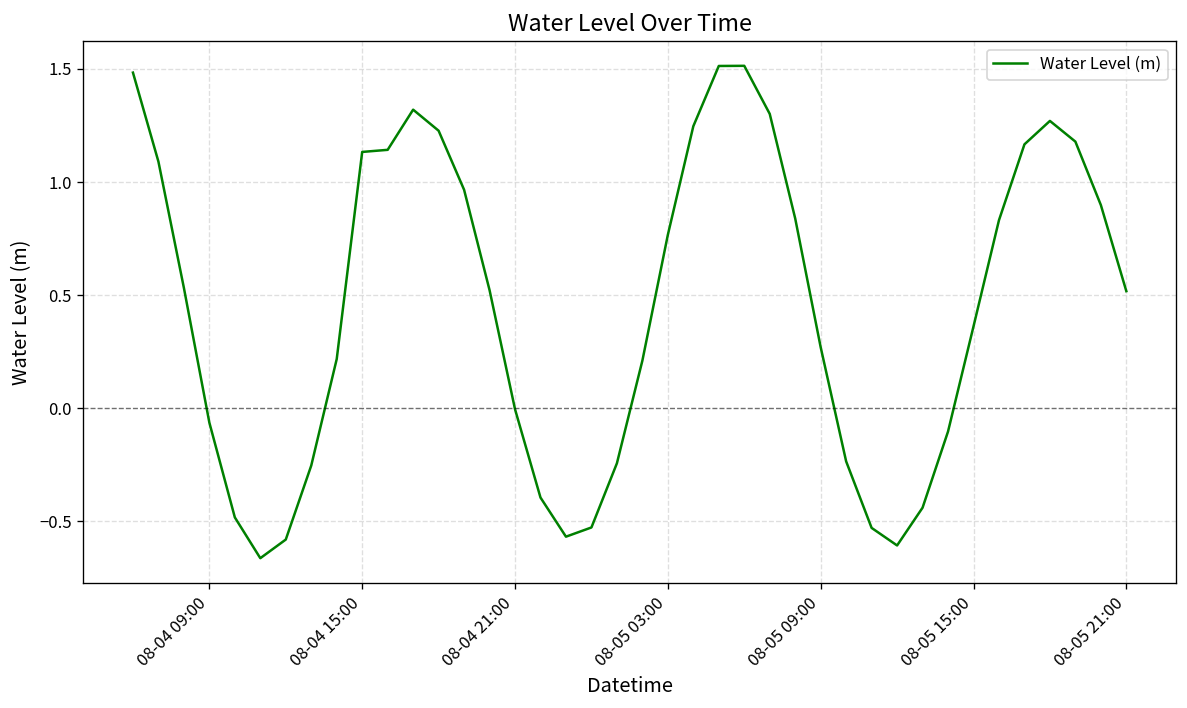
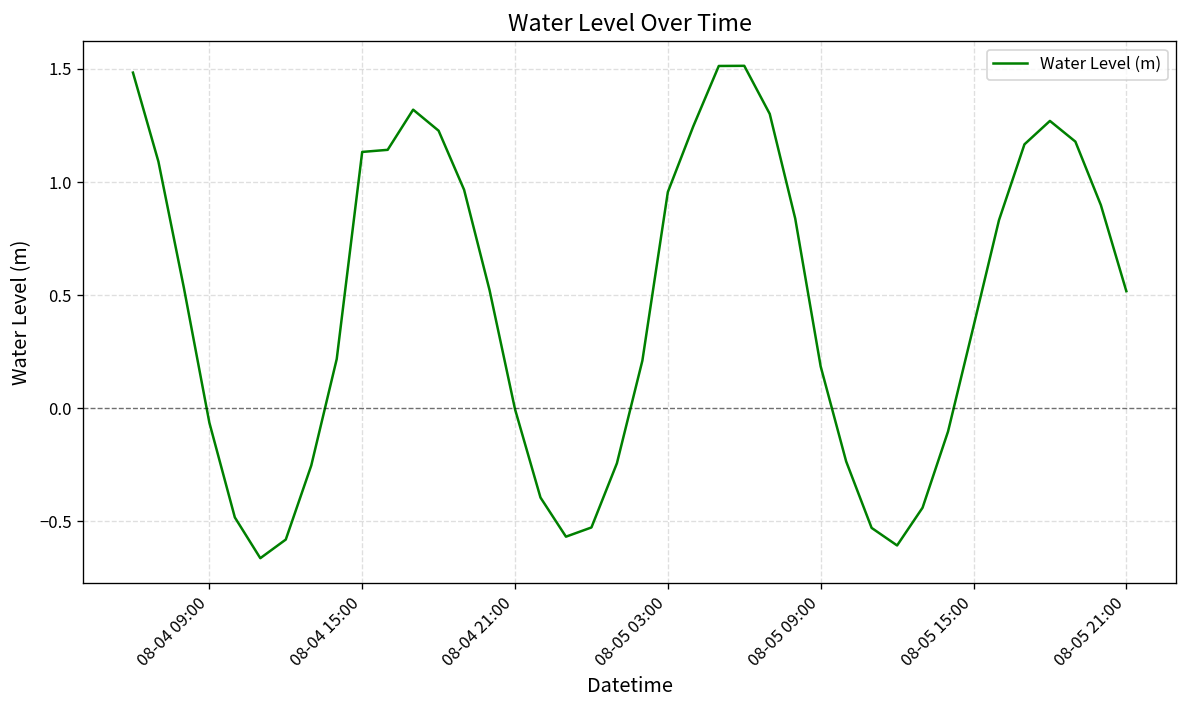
  {
    "08-04 09:00": -0.06,
    "08-04 15:00": 1.13,
    "08-04 21:00": 0.00,
-   "08-05 03:00": 0.77,
-   "08-05 09:00": 0.27,
+   "08-05 03:00": 0.96,
+   "08-05 09:00": 0.19,
    "08-05 15:00": 0.36,
    "08-05 21:00": 0.52
  }
